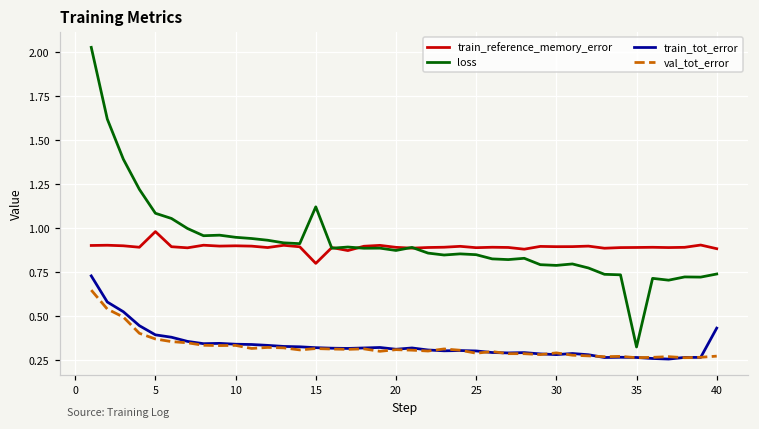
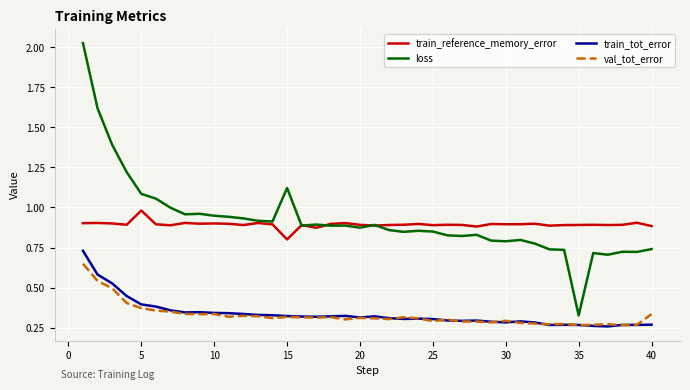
  {
    "train_reference_memory_error": {
      "5": 0.98,
      "10": 0.90,
      "15": 0.80,
      "20": 0.89,
      "25": 0.89,
      "30": 0.90,
      "35": 0.89,
      "40": 0.88
    },
    "loss": {
      "5": 1.09,
      "10": 0.95,
      "15": 1.12,
      "20": 0.87,
      "25": 0.85,
      "30": 0.79,
      "35": 0.33,
      "40": 0.74
    },
    "train_tot_error": {
      "5": 0.39,
-     "40": 0.43
+     "40": 0.27
    },
    "val_tot_error": {
      "5": 0.37,
-     "40": 0.27
+     "40": 0.33
    }
  }
